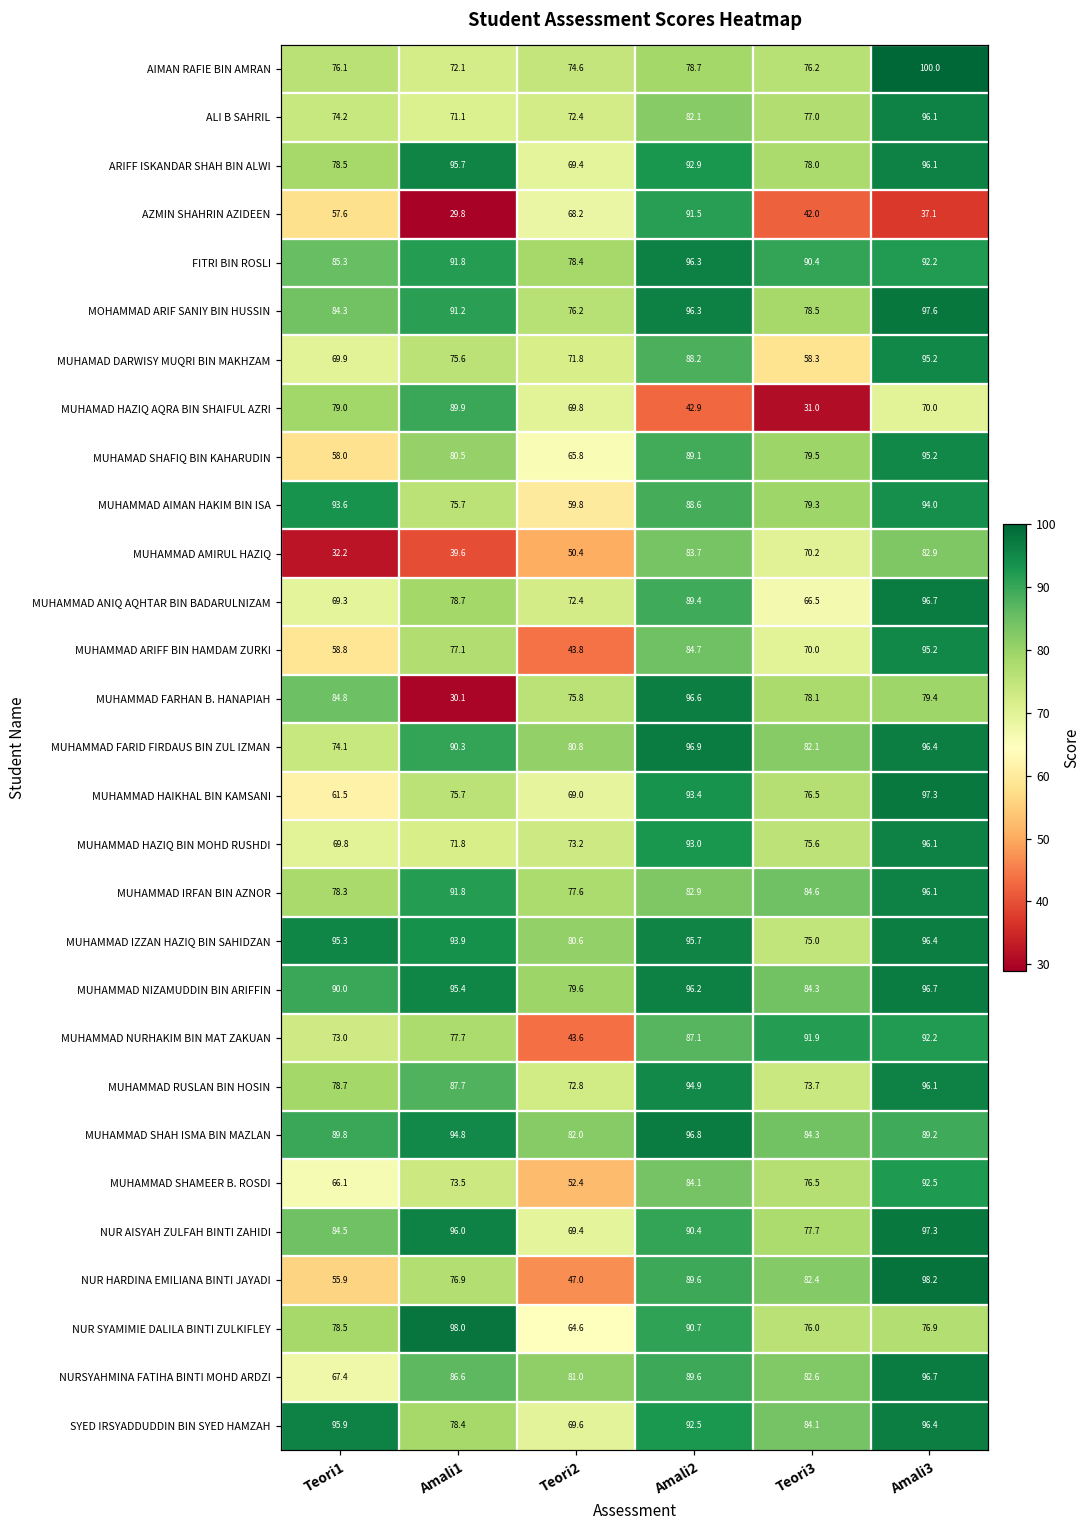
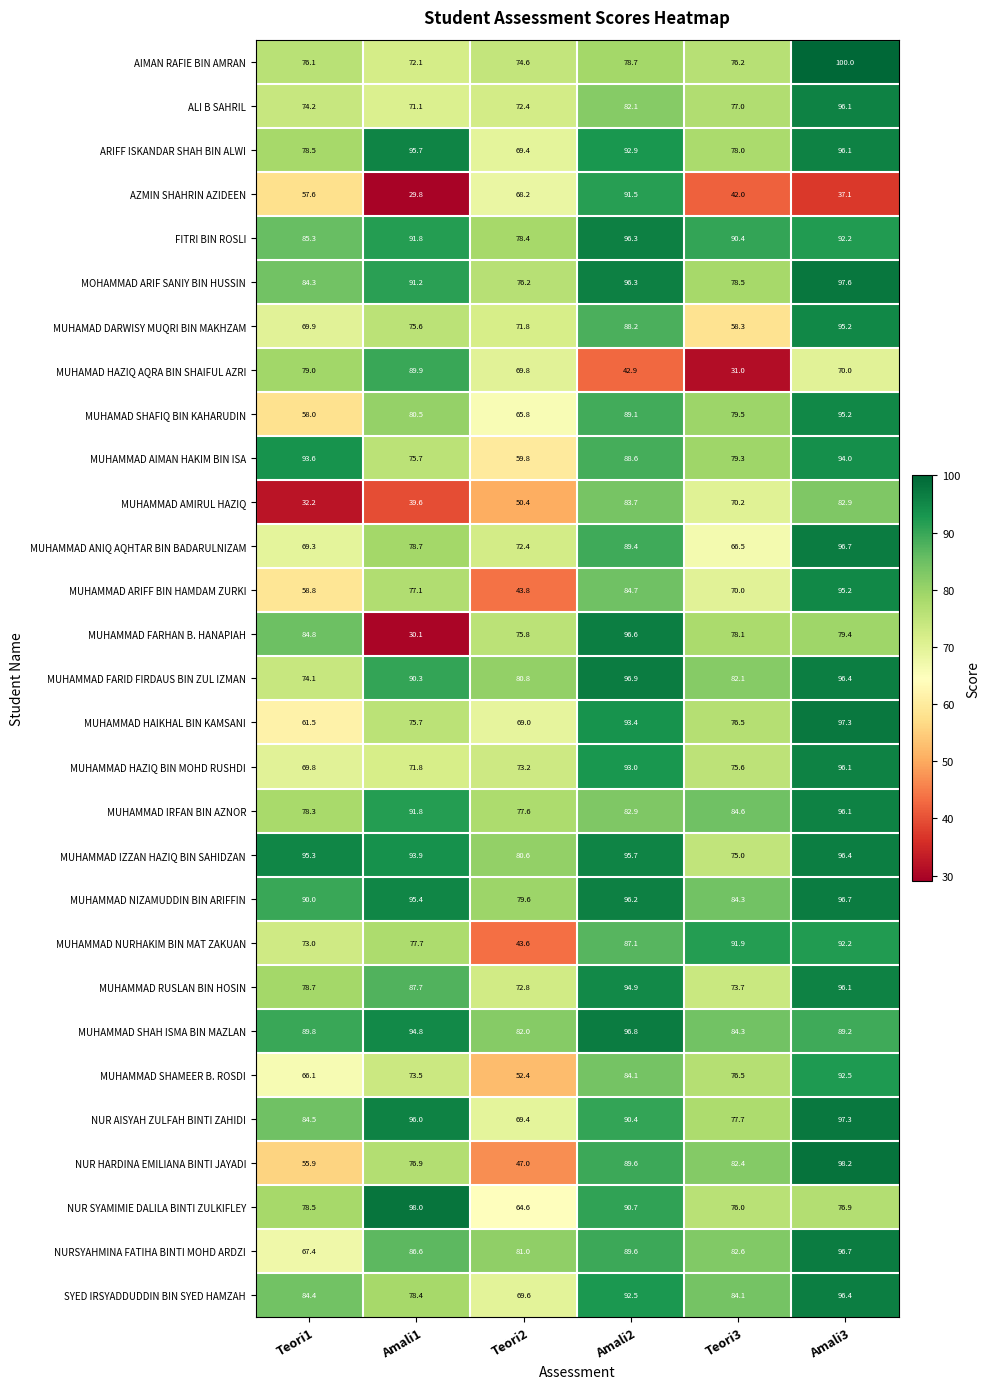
  {
    "AIMAN RAFIE BIN AMRAN": {
      "Teori1": 76.1,
      "Amali1": 72.1,
      "Teori2": 74.6,
      "Amali2": 78.7,
      "Teori3": 76.2,
      "Amali3": 100.0
    },
    "ALI B SAHRIL": {
      "Teori1": 74.2,
      "Amali1": 71.1,
      "Teori2": 72.4,
      "Amali2": 82.1,
      "Teori3": 77.0,
      "Amali3": 96.1
    },
    "ARIFF ISKANDAR SHAH BIN ALWI": {
      "Teori1": 78.5,
      "Amali1": 95.7,
      "Teori2": 69.4,
      "Amali2": 92.9,
      "Teori3": 78.0,
      "Amali3": 96.1
    },
    "AZMIN SHAHRIN AZIDEEN": {
      "Teori1": 57.6,
      "Amali1": 29.8,
      "Teori2": 68.2,
      "Amali2": 91.5,
      "Teori3": 42.0,
      "Amali3": 37.1
    },
    "FITRI BIN ROSLI": {
      "Teori1": 85.3,
      "Amali1": 91.8,
      "Teori2": 78.4,
      "Amali2": 96.3,
      "Teori3": 90.4,
      "Amali3": 92.2
    },
    "MOHAMMAD ARIF SANIY BIN HUSSIN": {
      "Teori1": 84.3,
      "Amali1": 91.2,
      "Teori2": 76.2,
      "Amali2": 96.3,
      "Teori3": 78.5,
      "Amali3": 97.6
    },
    "MUHAMAD DARWISY MUQRI BIN MAKHZAM": {
      "Teori1": 69.9,
      "Amali1": 75.6,
      "Teori2": 71.8,
      "Amali2": 88.2,
      "Teori3": 58.3,
      "Amali3": 95.2
    },
    "MUHAMAD HAZIQ AQRA BIN SHAIFUL AZRI": {
      "Teori1": 79.0,
      "Amali1": 89.9,
      "Teori2": 69.8,
      "Amali2": 42.9,
      "Teori3": 31.0,
      "Amali3": 70.0
    },
    "MUHAMAD SHAFIQ BIN KAHARUDIN": {
      "Teori1": 58.0,
      "Amali1": 80.5,
      "Teori2": 65.8,
      "Amali2": 89.1,
      "Teori3": 79.5,
      "Amali3": 95.2
    },
    "MUHAMMAD AIMAN HAKIM BIN ISA": {
      "Teori1": 93.6,
      "Amali1": 75.7,
      "Teori2": 59.8,
      "Amali2": 88.6,
      "Teori3": 79.3,
      "Amali3": 94.0
    },
    "MUHAMMAD AMIRUL HAZIQ": {
      "Teori1": 32.2,
      "Amali1": 39.6,
      "Teori2": 50.4,
      "Amali2": 83.7,
      "Teori3": 70.2,
      "Amali3": 82.9
    },
    "MUHAMMAD ANIQ AQHTAR BIN BADARULNIZAM": {
      "Teori1": 69.3,
      "Amali1": 78.7,
      "Teori2": 72.4,
      "Amali2": 89.4,
      "Teori3": 66.5,
      "Amali3": 96.7
    },
    "MUHAMMAD ARIFF BIN HAMDAM ZURKI": {
      "Teori1": 58.8,
      "Amali1": 77.1,
      "Teori2": 43.8,
      "Amali2": 84.7,
      "Teori3": 70.0,
      "Amali3": 95.2
    },
    "MUHAMMAD FARHAN B. HANAPIAH": {
      "Teori1": 84.8,
      "Amali1": 30.1,
      "Teori2": 75.8,
      "Amali2": 96.6,
      "Teori3": 78.1,
      "Amali3": 79.4
    },
    "MUHAMMAD FARID FIRDAUS BIN ZUL IZMAN": {
      "Teori1": 74.1,
      "Amali1": 90.3,
      "Teori2": 80.8,
      "Amali2": 96.9,
      "Teori3": 82.1,
      "Amali3": 96.4
    },
    "MUHAMMAD HAIKHAL BIN KAMSANI": {
      "Teori1": 61.5,
      "Amali1": 75.7,
      "Teori2": 69.0,
      "Amali2": 93.4,
      "Teori3": 76.5,
      "Amali3": 97.3
    },
    "MUHAMMAD HAZIQ BIN MOHD RUSHDI": {
      "Teori1": 69.8,
      "Amali1": 71.8,
      "Teori2": 73.2,
      "Amali2": 93.0,
      "Teori3": 75.6,
      "Amali3": 96.1
    },
    "MUHAMMAD IRFAN BIN AZNOR": {
      "Teori1": 78.3,
      "Amali1": 91.8,
      "Teori2": 77.6,
      "Amali2": 82.9,
      "Teori3": 84.6,
      "Amali3": 96.1
    },
    "MUHAMMAD IZZAN HAZIQ BIN SAHIDZAN": {
      "Teori1": 95.3,
      "Amali1": 93.9,
      "Teori2": 80.6,
      "Amali2": 95.7,
      "Teori3": 75.0,
      "Amali3": 96.4
    },
    "MUHAMMAD NIZAMUDDIN BIN ARIFFIN": {
      "Teori1": 90.0,
      "Amali1": 95.4,
      "Teori2": 79.6,
      "Amali2": 96.2,
      "Teori3": 84.3,
      "Amali3": 96.7
    },
    "MUHAMMAD NURHAKIM BIN MAT ZAKUAN": {
      "Teori1": 73.0,
      "Amali1": 77.7,
      "Teori2": 43.6,
      "Amali2": 87.1,
      "Teori3": 91.9,
      "Amali3": 92.2
    },
    "MUHAMMAD RUSLAN BIN HOSIN": {
      "Teori1": 78.7,
      "Amali1": 87.7,
      "Teori2": 72.8,
      "Amali2": 94.9,
      "Teori3": 73.7,
      "Amali3": 96.1
    },
    "MUHAMMAD SHAH ISMA BIN MAZLAN": {
      "Teori1": 89.8,
      "Amali1": 94.8,
      "Teori2": 82.0,
      "Amali2": 96.8,
      "Teori3": 84.3,
      "Amali3": 89.2
    },
    "MUHAMMAD SHAMEER B. ROSDI": {
      "Teori1": 66.1,
      "Amali1": 73.5,
      "Teori2": 52.4,
      "Amali2": 84.1,
      "Teori3": 76.5,
      "Amali3": 92.5
    },
    "NUR AISYAH ZULFAH BINTI ZAHIDI": {
      "Teori1": 84.5,
      "Amali1": 96.0,
      "Teori2": 69.4,
      "Amali2": 90.4,
      "Teori3": 77.7,
      "Amali3": 97.3
    },
    "NUR HARDINA EMILIANA BINTI JAYADI": {
      "Teori1": 55.9,
      "Amali1": 76.9,
      "Teori2": 47.0,
      "Amali2": 89.6,
      "Teori3": 82.4,
      "Amali3": 98.2
    },
    "NUR SYAMIMIE DALILA BINTI ZULKIFLEY": {
      "Teori1": 78.5,
      "Amali1": 98.0,
      "Teori2": 64.6,
      "Amali2": 90.7,
      "Teori3": 76.0,
      "Amali3": 76.9
    },
    "NURSYAHMINA FATIHA BINTI MOHD ARDZI": {
      "Teori1": 67.4,
      "Amali1": 86.6,
      "Teori2": 81.0,
      "Amali2": 89.6,
      "Teori3": 82.6,
      "Amali3": 96.7
    },
    "SYED IRSYADDUDDIN BIN SYED HAMZAH": {
-     "Teori1": 95.9,
+     "Teori1": 84.4,
      "Amali1": 78.4,
      "Teori2": 69.6,
      "Amali2": 92.5,
      "Teori3": 84.1,
      "Amali3": 96.4
    }
  }
